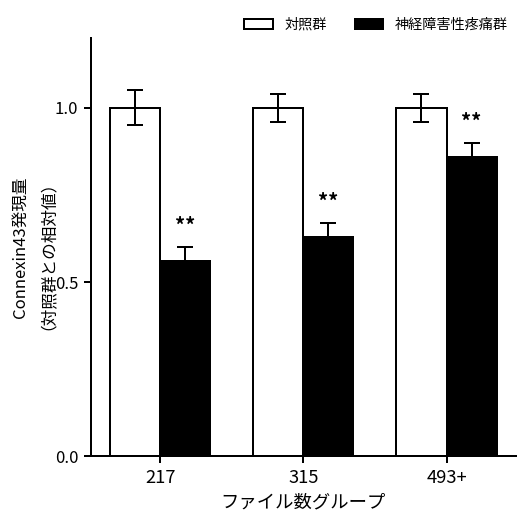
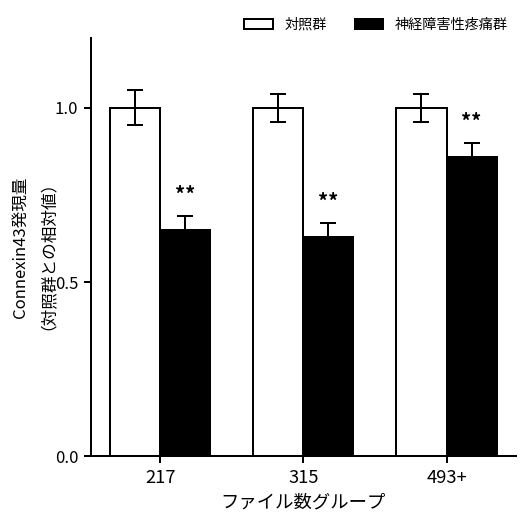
  {
    "対照群": {
      "217": 1.00,
      "315": 1.00,
      "493+": 1.00
    },
    "神経障害性疼痛群": {
-     "217": 0.56,
+     "217": 0.65,
      "315": 0.63,
      "493+": 0.86
    }
  }
